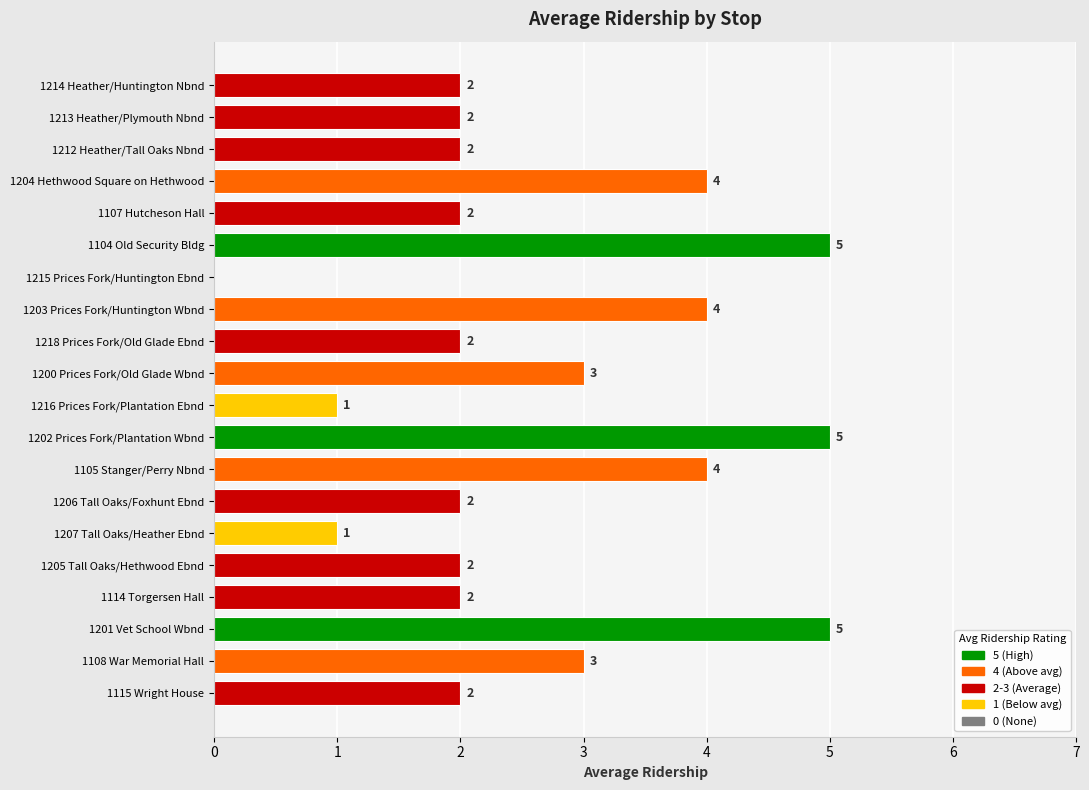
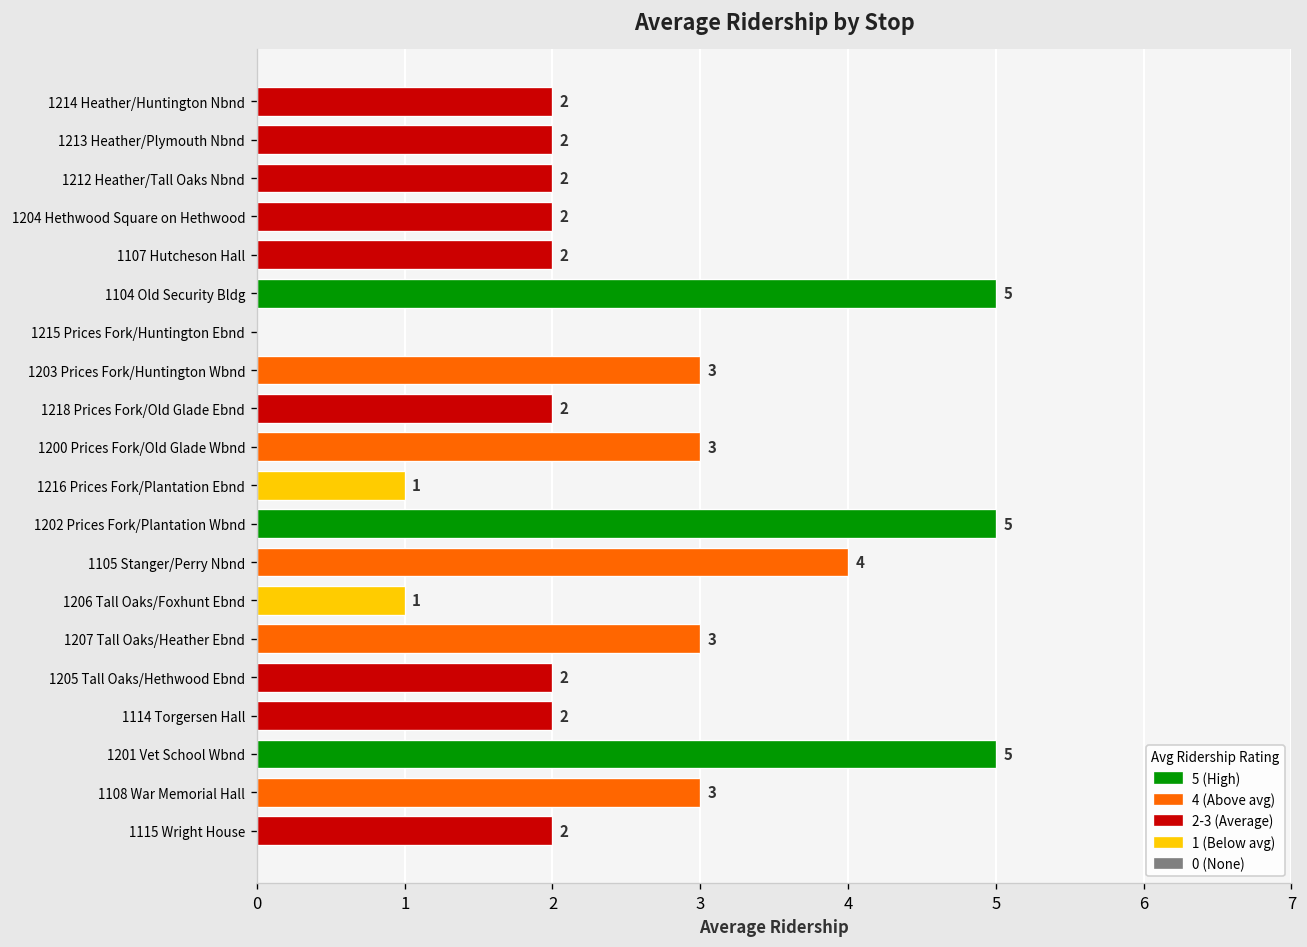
  {
    "1214 Heather/Huntington Nbnd": 2,
    "1213 Heather/Plymouth Nbnd": 2,
    "1212 Heather/Tall Oaks Nbnd": 2,
-   "1204 Hethwood Square on Hethwood": 4,
+   "1204 Hethwood Square on Hethwood": 2,
    "1107 Hutcheson Hall": 2,
    "1104 Old Security Bldg": 5,
-   "1203 Prices Fork/Huntington Wbnd": 4,
+   "1203 Prices Fork/Huntington Wbnd": 3,
    "1218 Prices Fork/Old Glade Ebnd": 2,
    "1200 Prices Fork/Old Glade Wbnd": 3,
    "1216 Prices Fork/Plantation Ebnd": 1,
    "1202 Prices Fork/Plantation Wbnd": 5,
    "1105 Stanger/Perry Nbnd": 4,
-   "1206 Tall Oaks/Foxhunt Ebnd": 2,
-   "1207 Tall Oaks/Heather Ebnd": 1,
+   "1206 Tall Oaks/Foxhunt Ebnd": 1,
+   "1207 Tall Oaks/Heather Ebnd": 3,
    "1205 Tall Oaks/Hethwood Ebnd": 2,
    "1114 Torgersen Hall": 2,
    "1201 Vet School Wbnd": 5,
    "1108 War Memorial Hall": 3,
    "1115 Wright House": 2
  }
